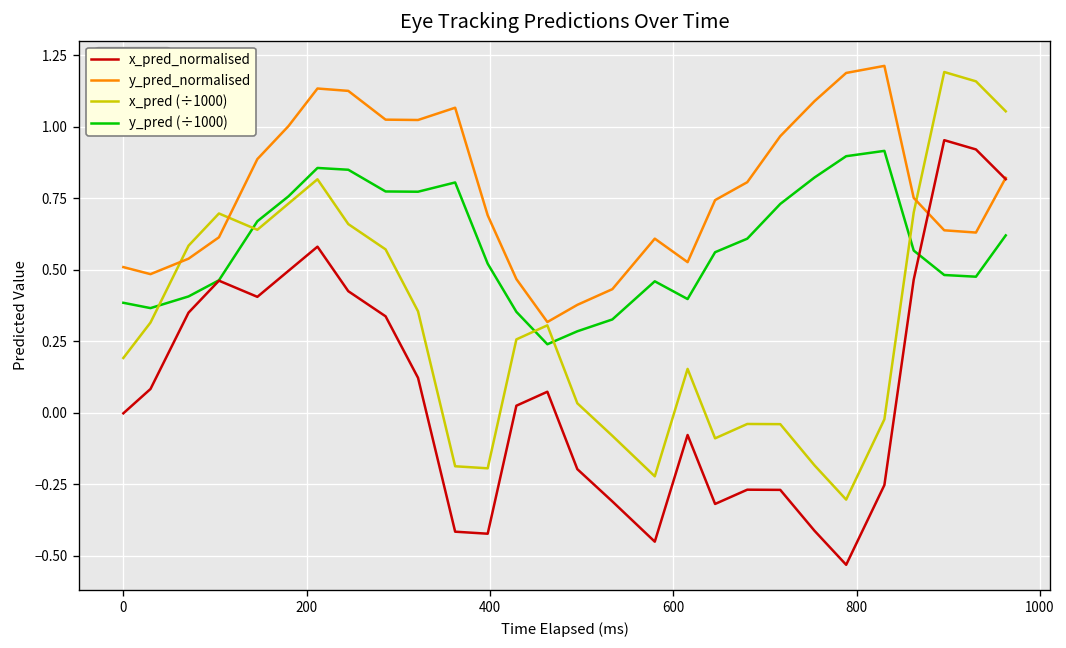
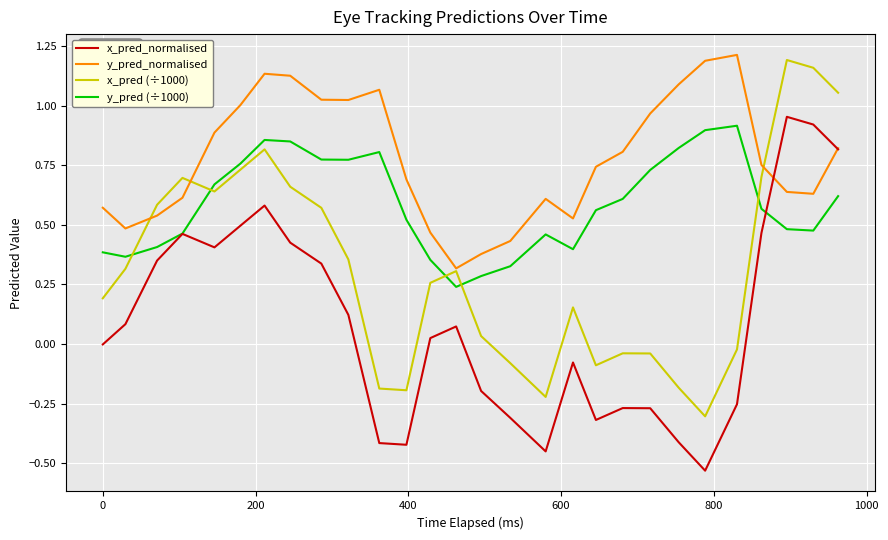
  {
    "x_pred_normalised": {
      "0": 0.00
    },
    "y_pred_normalised": {
-     "0": 0.51
+     "0": 0.57
    },
    "x_pred (÷1000)": {
      "0": 0.19
    },
    "y_pred (÷1000)": {
      "0": 0.38
    }
  }
